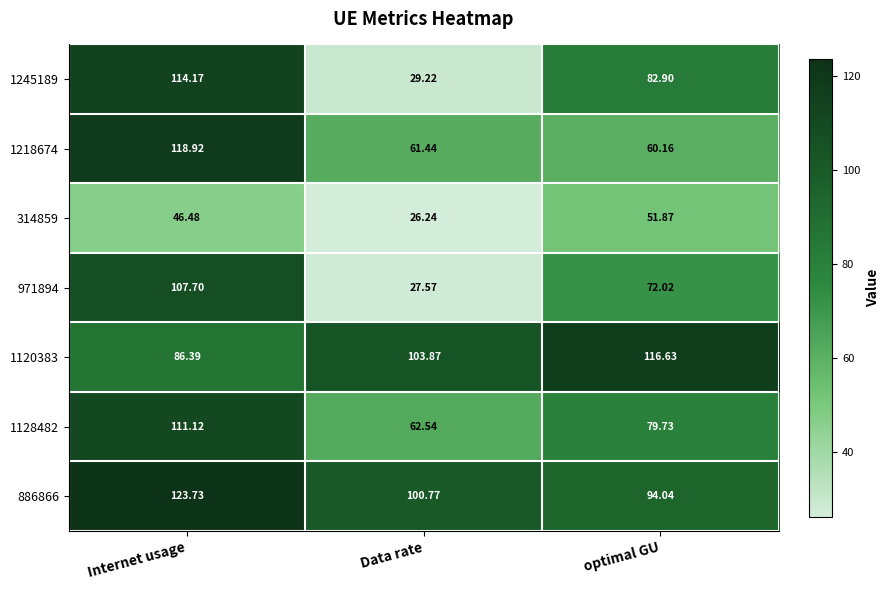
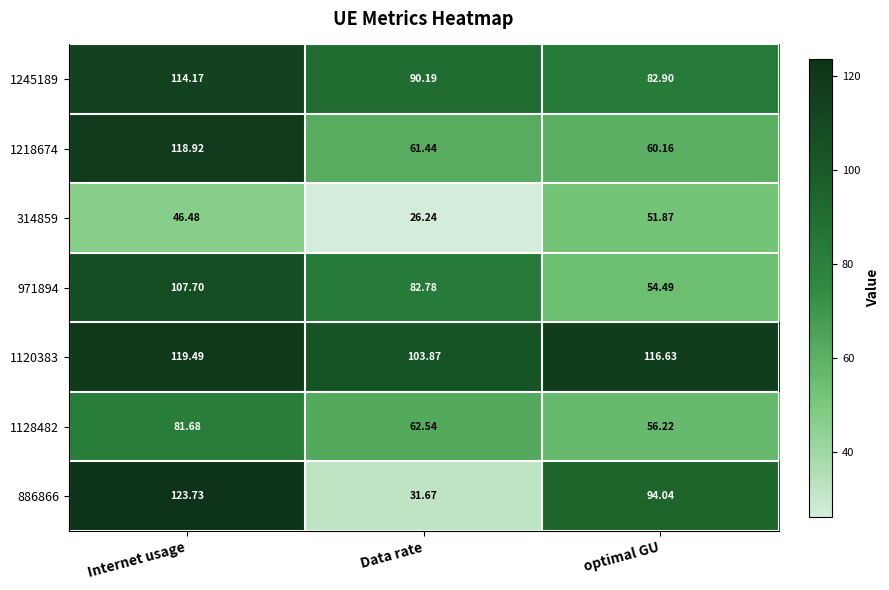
  {
    "1245189": {
      "Internet usage": 114.17,
-     "Data rate": 29.22,
+     "Data rate": 90.19,
      "optimal GU": 82.90
    },
    "1218674": {
      "Internet usage": 118.92,
      "Data rate": 61.44,
      "optimal GU": 60.16
    },
    "314859": {
      "Internet usage": 46.48,
      "Data rate": 26.24,
      "optimal GU": 51.87
    },
    "971894": {
      "Internet usage": 107.70,
-     "Data rate": 27.57,
-     "optimal GU": 72.02
+     "Data rate": 82.78,
+     "optimal GU": 54.49
    },
    "1120383": {
-     "Internet usage": 86.39,
+     "Internet usage": 119.49,
      "Data rate": 103.87,
      "optimal GU": 116.63
    },
    "1128482": {
-     "Internet usage": 111.12,
+     "Internet usage": 81.68,
      "Data rate": 62.54,
-     "optimal GU": 79.73
+     "optimal GU": 56.22
    },
    "886866": {
      "Internet usage": 123.73,
-     "Data rate": 100.77,
+     "Data rate": 31.67,
      "optimal GU": 94.04
    }
  }
